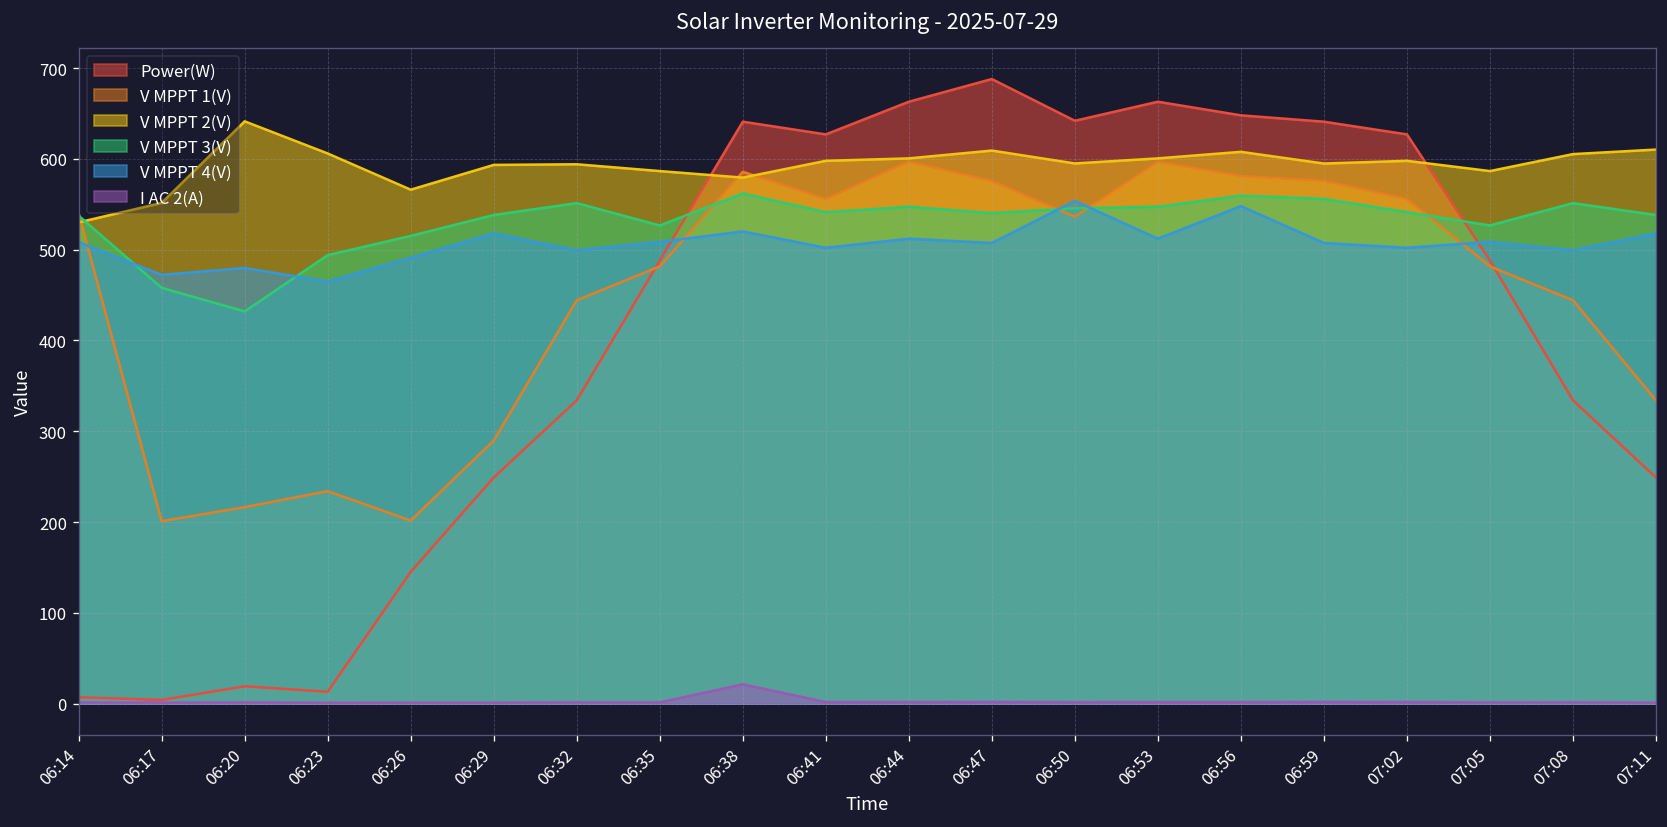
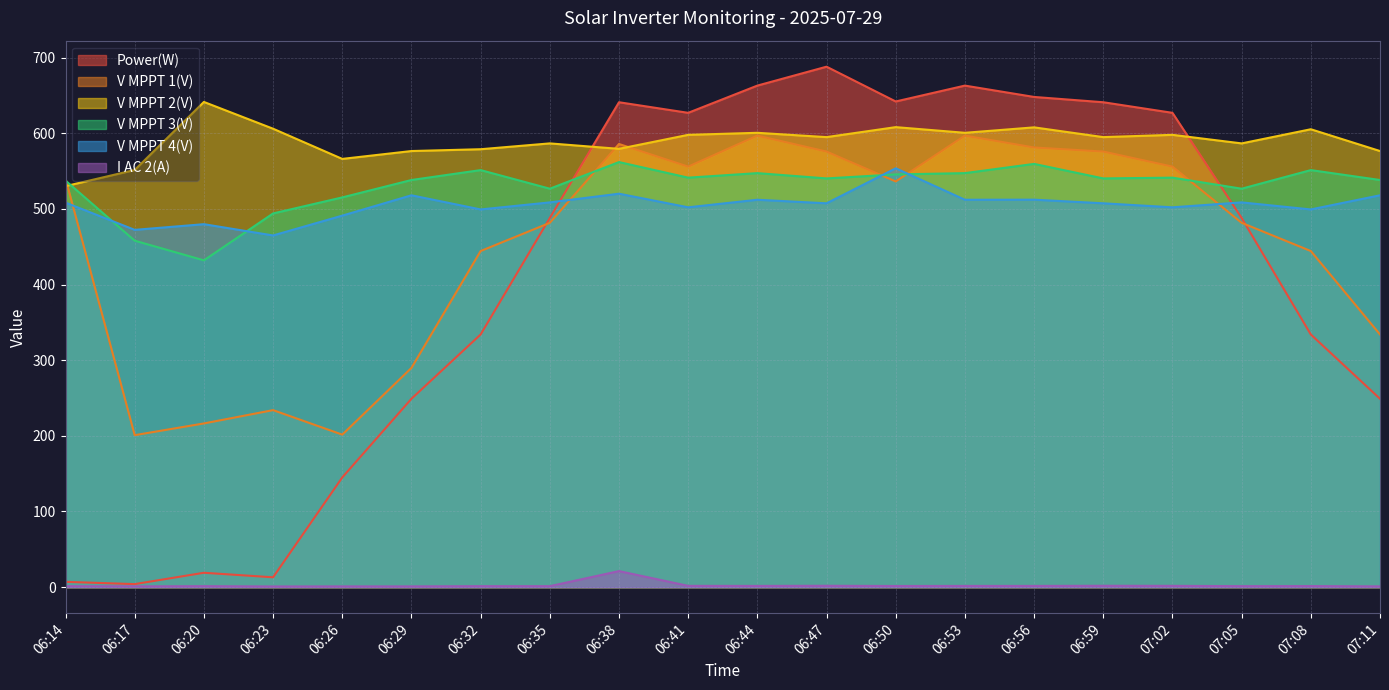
  {
    "V MPPT 2(V)": {
      "06:14": 530,
      "06:20": 640,
      "06:23": 610,
      "06:26": 570,
-     "06:29": 590,
-     "06:32": 590,
+     "06:29": 580,
+     "06:32": 580,
      "06:35": 590,
      "06:38": 580,
      "06:41": 600,
      "06:44": 600,
-     "06:47": 610,
-     "06:50": 600,
+     "06:47": 590,
+     "06:50": 610,
      "06:53": 600,
      "06:56": 610,
      "06:59": 590,
      "07:02": 600,
      "07:05": 590,
      "07:08": 610,
-     "07:11": 610
+     "07:11": 580
    },
    "V MPPT 3(V)": {
      "06:17": 460,
      "06:20": 430,
      "06:23": 490,
      "06:26": 520,
      "06:29": 540,
      "06:32": 550,
      "06:35": 530,
      "06:38": 560,
      "06:41": 540,
      "06:44": 550,
      "06:47": 540,
      "06:50": 550,
      "06:53": 550,
      "06:56": 560,
-     "06:59": 560,
+     "06:59": 540,
      "07:02": 540,
      "07:05": 530,
      "07:08": 550,
      "07:11": 540
    },
    "V MPPT 4(V)": {
      "06:14": 510,
      "06:17": 470,
      "06:20": 480,
      "06:23": 460,
      "06:26": 490,
      "06:29": 520,
      "06:32": 500,
      "06:35": 510,
      "06:38": 520,
      "06:41": 500,
      "06:44": 510,
      "06:47": 510,
      "06:50": 550,
      "06:53": 510,
-     "06:56": 550,
+     "06:56": 510,
      "06:59": 510,
      "07:02": 500,
      "07:05": 510,
      "07:08": 500,
      "07:11": 520
    },
    "I AC 2(A)": {
      "06:14": 0,
      "06:20": 0,
      "06:23": 0,
      "06:26": 0,
      "06:29": 0,
      "06:32": 0,
      "06:35": 0,
      "06:38": 20,
      "06:41": 0,
      "06:44": 0,
      "06:47": 0,
      "06:50": 0,
      "06:53": 0,
      "06:56": 0,
      "06:59": 0,
      "07:02": 0,
      "07:05": 0,
      "07:08": 0,
      "07:11": 0
    }
  }
